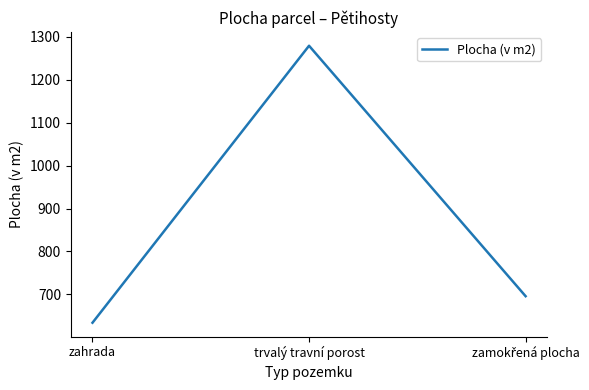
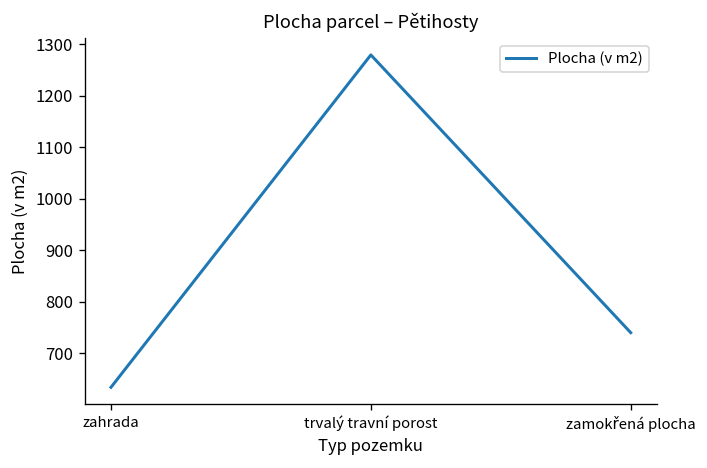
  {
    "zahrada": 630,
    "trvalý travní porost": 1280,
-   "zamokřená plocha": 700
+   "zamokřená plocha": 740
  }
